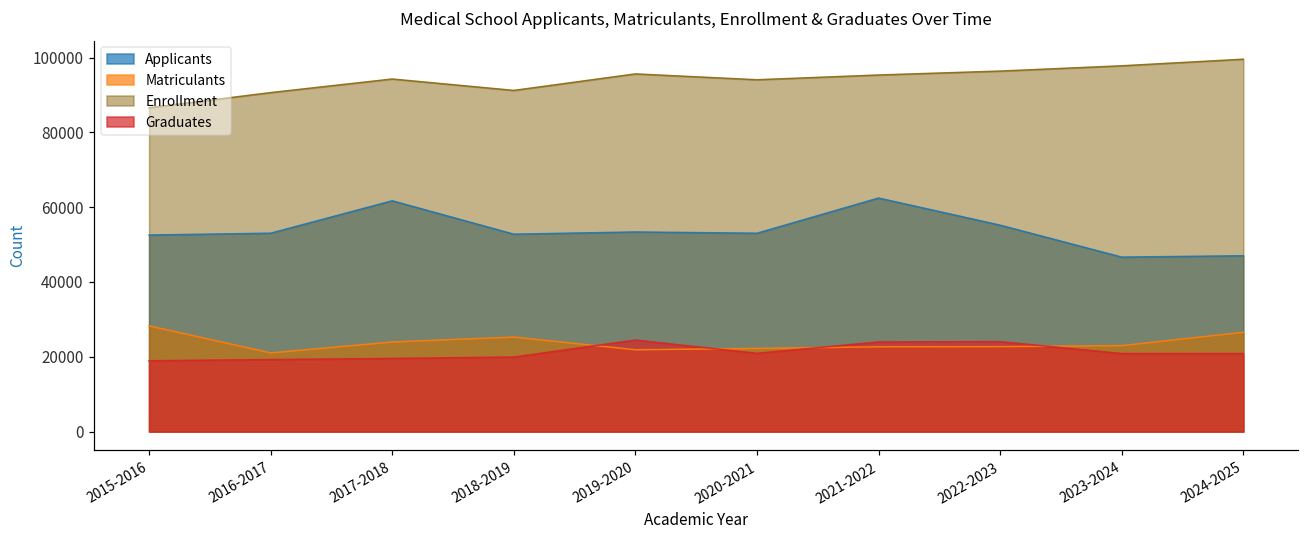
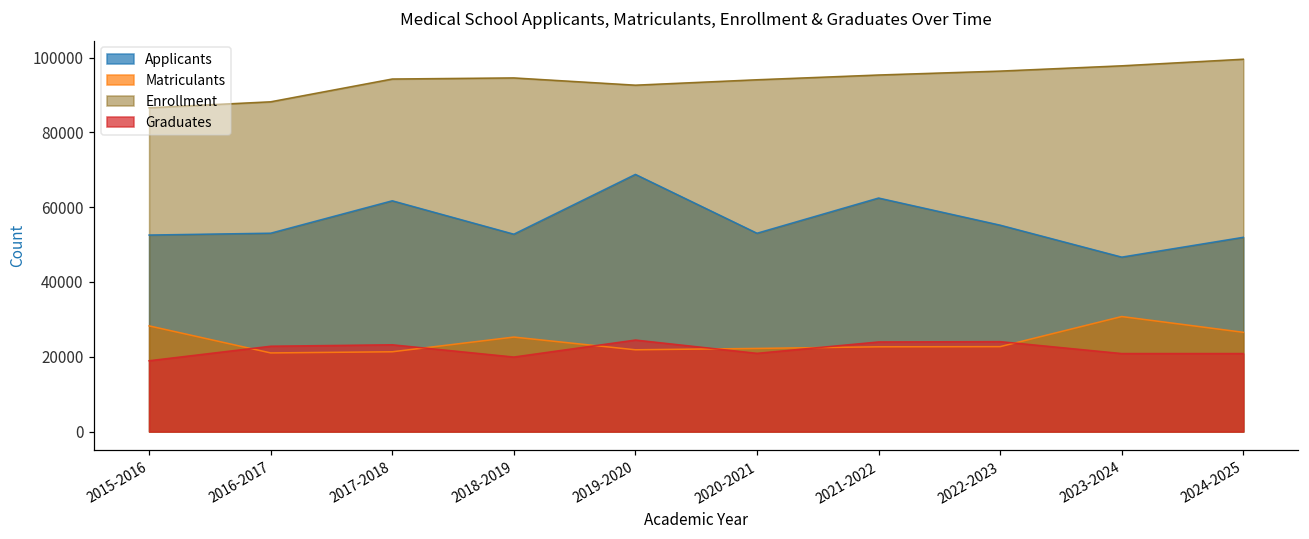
  {
    "Applicants": {
      "2015-2016": 53000,
      "2016-2017": 53000,
      "2017-2018": 62000,
      "2018-2019": 53000,
-     "2019-2020": 53000,
+     "2019-2020": 69000,
      "2020-2021": 53000,
      "2021-2022": 62000,
      "2022-2023": 55000,
      "2023-2024": 47000,
-     "2024-2025": 47000
+     "2024-2025": 52000
    },
    "Matriculants": {
      "2015-2016": 28000,
      "2016-2017": 21000,
-     "2017-2018": 24000,
+     "2017-2018": 21000,
      "2018-2019": 25000,
      "2019-2020": 22000,
      "2020-2021": 22000,
      "2021-2022": 23000,
      "2022-2023": 23000,
-     "2023-2024": 23000,
+     "2023-2024": 31000,
      "2024-2025": 27000
    },
    "Enrollment": {
-     "2016-2017": 91000,
+     "2016-2017": 88000,
      "2017-2018": 94000,
-     "2018-2019": 91000,
-     "2019-2020": 96000,
+     "2018-2019": 95000,
+     "2019-2020": 93000,
      "2020-2021": 94000,
      "2021-2022": 95000,
      "2022-2023": 96000,
      "2023-2024": 98000,
      "2024-2025": 100000
    },
    "Graduates": {
      "2015-2016": 19000,
-     "2016-2017": 19000,
-     "2017-2018": 20000,
+     "2016-2017": 23000,
+     "2017-2018": 23000,
      "2018-2019": 20000,
      "2019-2020": 24000,
      "2020-2021": 21000,
      "2021-2022": 24000,
      "2022-2023": 24000,
      "2023-2024": 21000,
      "2024-2025": 21000
    }
  }
